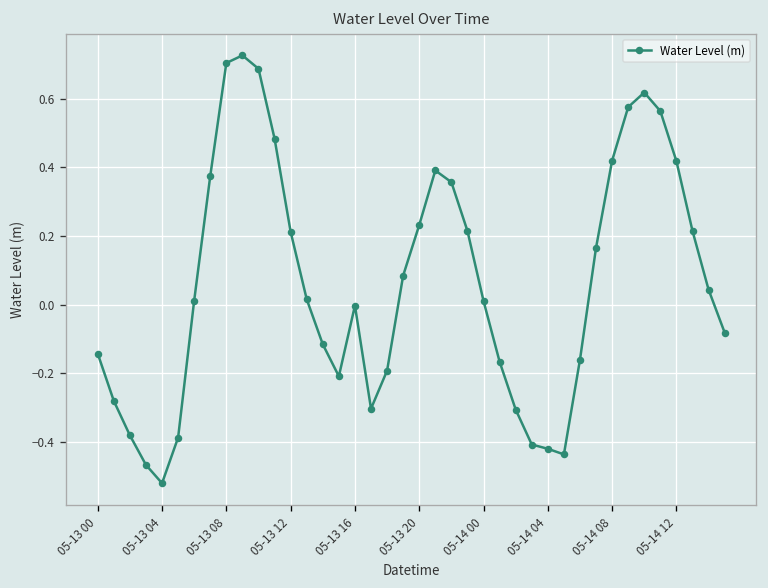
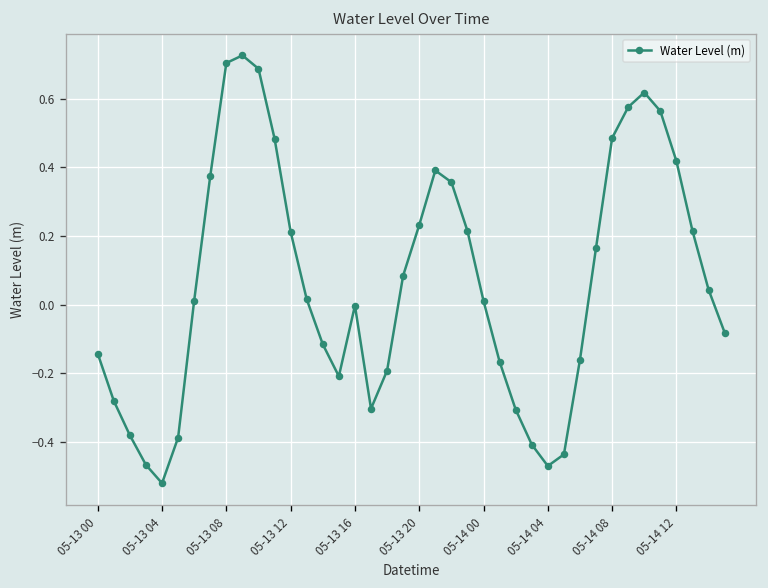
  {
    "05-13 00": -0.14,
    "05-13 04": -0.52,
    "05-13 08": 0.70,
    "05-13 12": 0.21,
    "05-13 16": 0.00,
    "05-13 20": 0.23,
    "05-14 00": 0.01,
-   "05-14 04": -0.42,
-   "05-14 08": 0.42,
+   "05-14 04": -0.47,
+   "05-14 08": 0.49,
    "05-14 12": 0.42
  }
